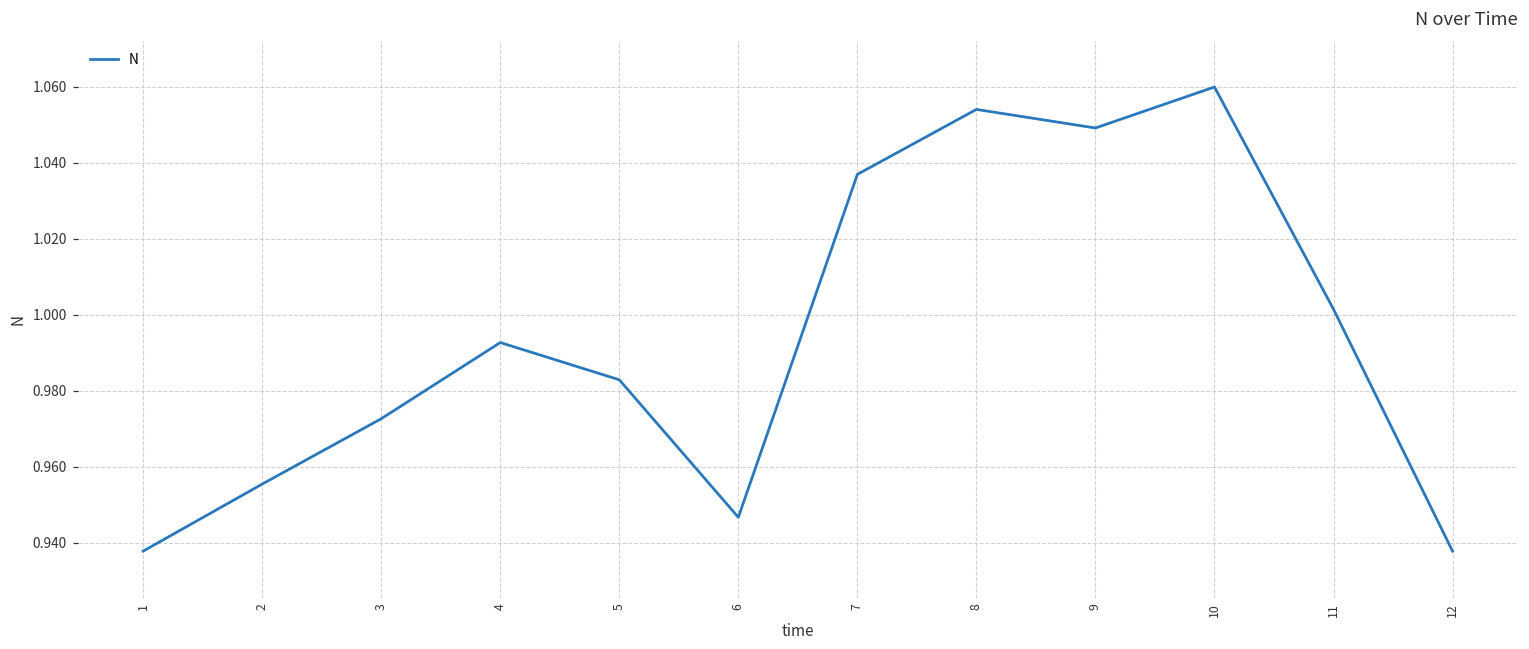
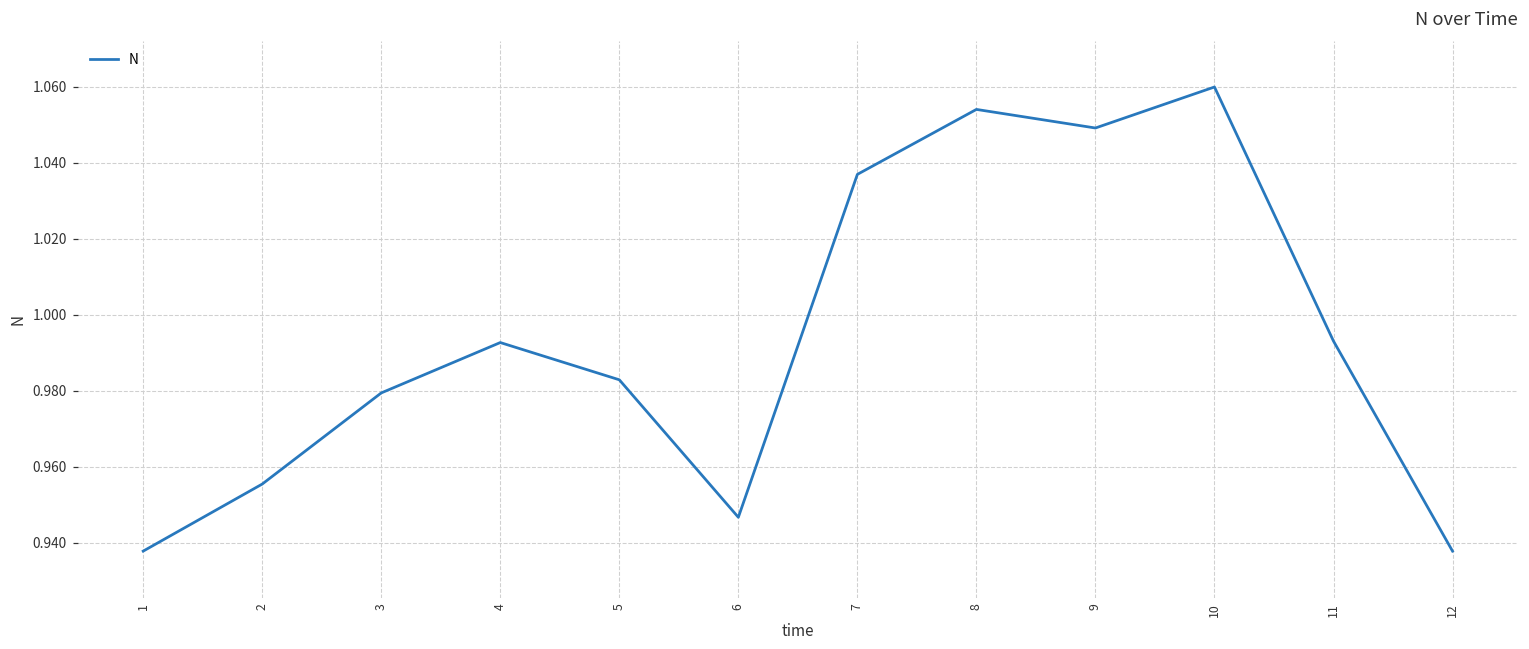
  {
    "1": 0.938,
    "2": 0.955,
-   "3": 0.973,
+   "3": 0.979,
    "4": 0.993,
    "5": 0.983,
    "6": 0.947,
    "7": 1.037,
    "8": 1.054,
    "9": 1.049,
    "10": 1.060,
-   "11": 1.001,
+   "11": 0.993,
    "12": 0.938
  }
